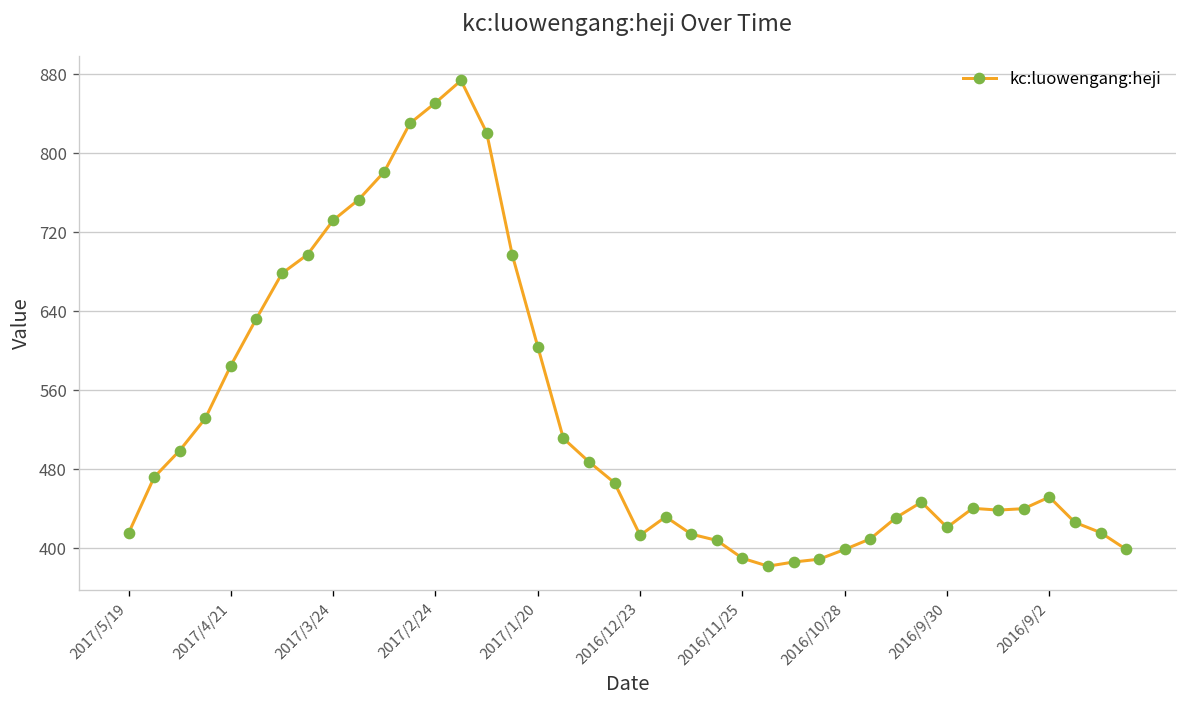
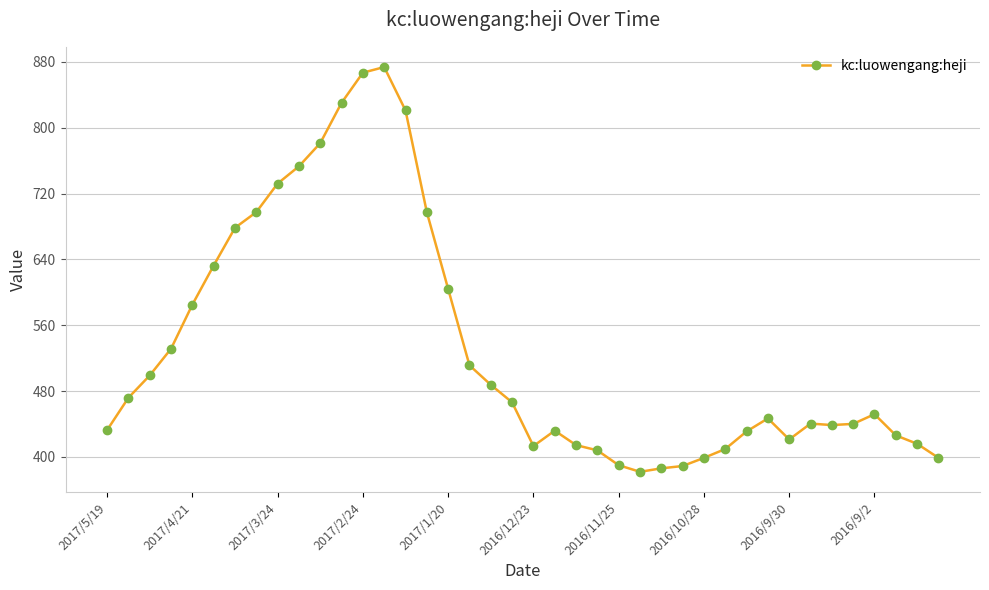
  {
-   "2017/5/19": 420,
+   "2017/5/19": 430,
    "2017/4/21": 590,
    "2017/3/24": 730,
-   "2017/2/24": 850,
+   "2017/2/24": 870,
    "2017/1/20": 600,
    "2016/12/23": 410,
    "2016/11/25": 390,
    "2016/10/28": 400,
    "2016/9/30": 420,
    "2016/9/2": 450
  }
